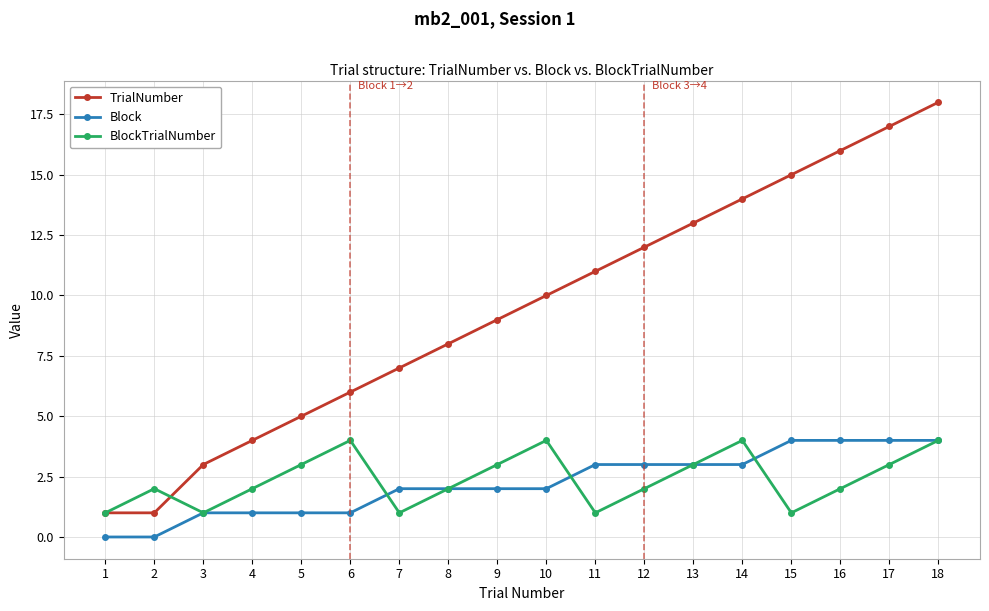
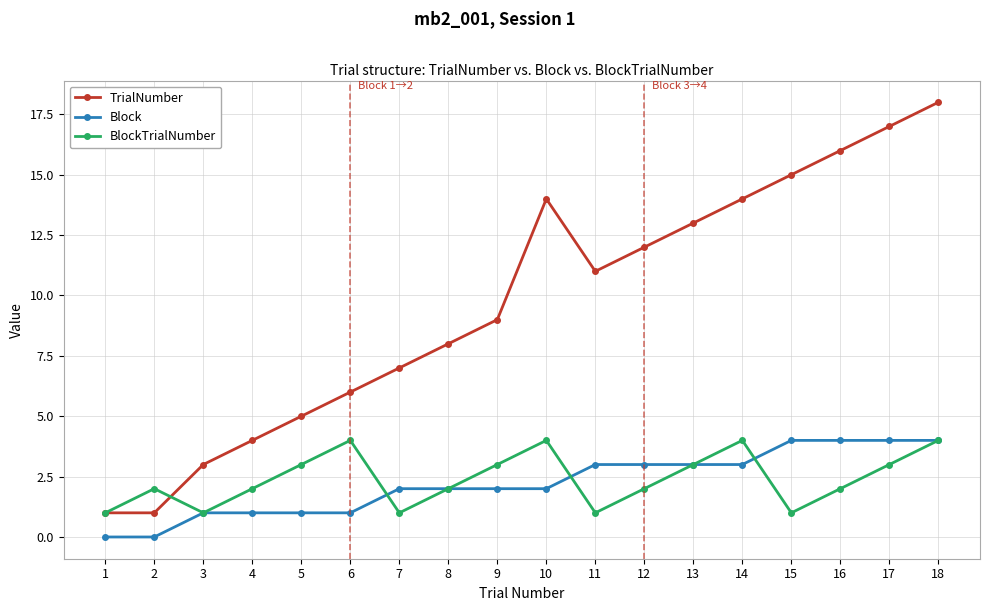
  {
    "TrialNumber": {
      "2": 1,
      "3": 3,
      "4": 4,
      "5": 5,
      "6": 6,
      "7": 7,
      "8": 8,
      "9": 9,
-     "10": 10,
+     "10": 14,
      "11": 11,
      "12": 12,
      "13": 13,
      "14": 14,
      "15": 15,
      "16": 16,
      "17": 17,
      "18": 18
    },
    "Block": {
      "1": 0,
      "2": 0,
      "4": 1,
      "5": 1,
      "6": 1,
      "7": 2,
      "9": 2,
      "10": 2,
      "11": 3,
      "12": 3,
      "14": 3,
      "15": 4,
      "16": 4,
      "17": 4
    },
    "BlockTrialNumber": {
      "2": 2,
      "4": 2,
      "5": 3,
      "6": 4,
      "7": 1,
      "9": 3,
      "10": 4,
      "11": 1,
      "12": 2,
      "14": 4,
      "15": 1,
      "16": 2,
      "17": 3
    }
  }
